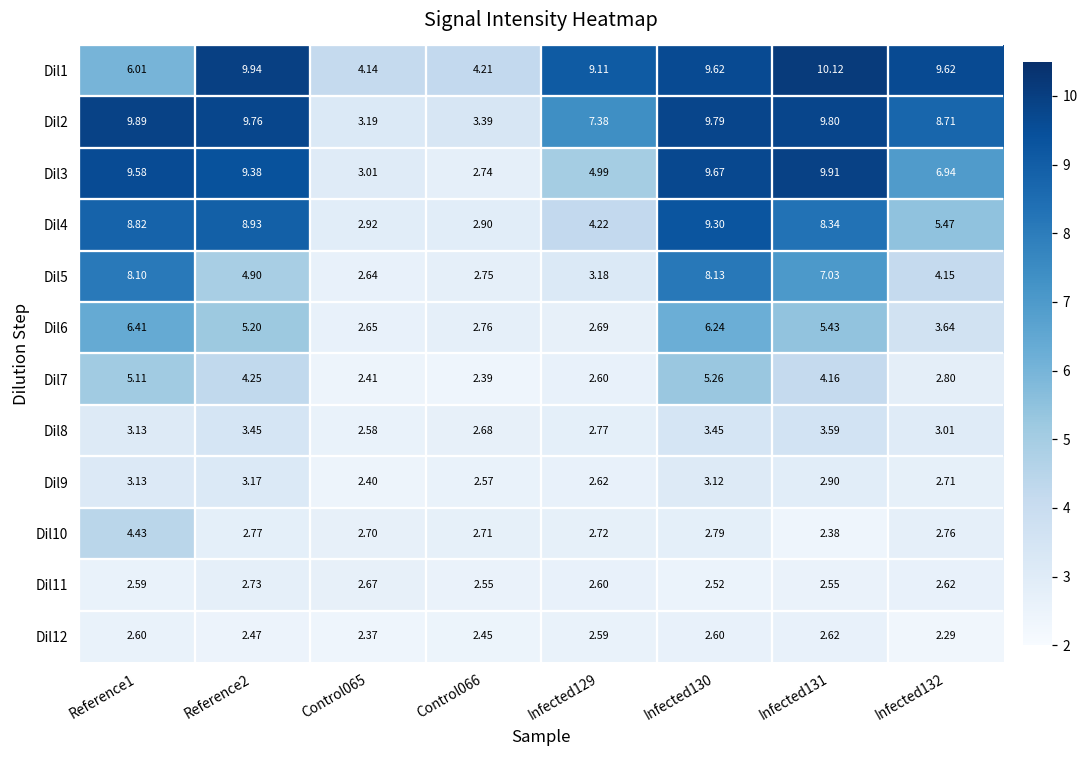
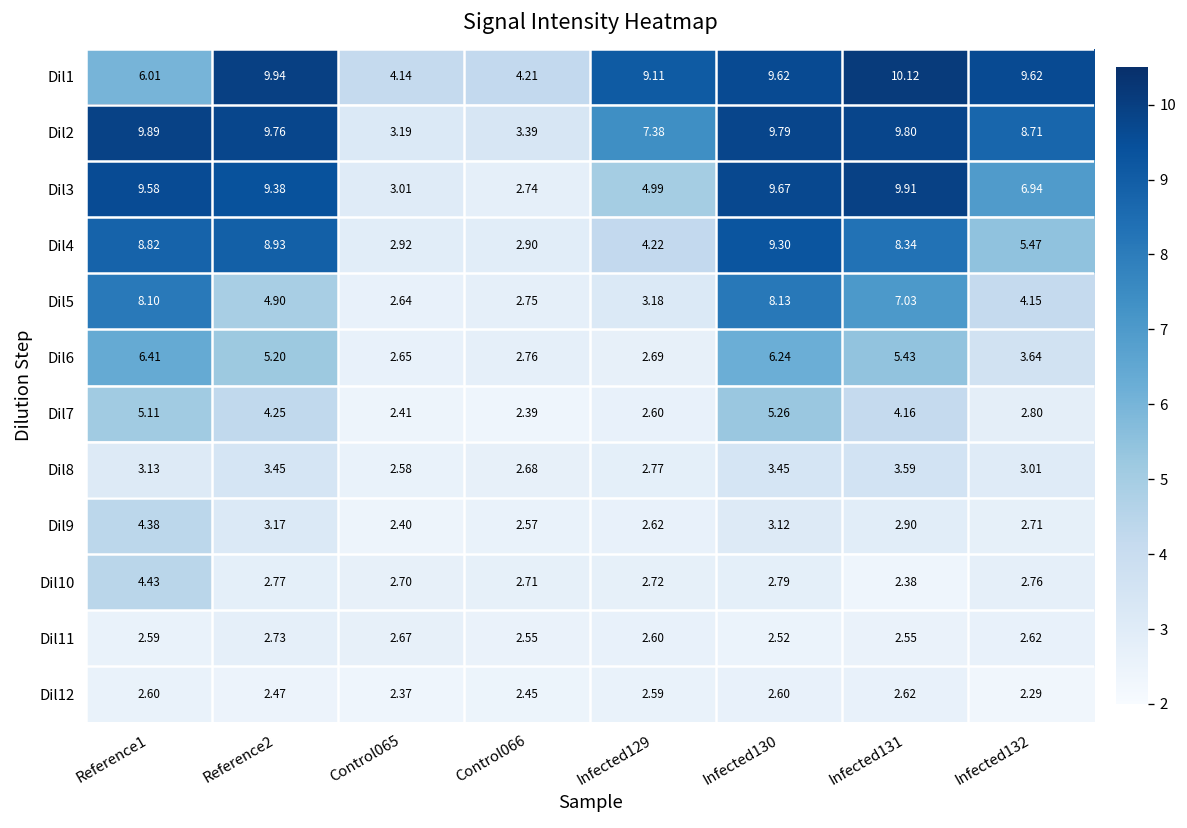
  {
    "Dil1": {
      "Reference1": 6.01,
      "Reference2": 9.94,
      "Control065": 4.14,
      "Control066": 4.21,
      "Infected129": 9.11,
      "Infected130": 9.62,
      "Infected131": 10.12,
      "Infected132": 9.62
    },
    "Dil2": {
      "Reference1": 9.89,
      "Reference2": 9.76,
      "Control065": 3.19,
      "Control066": 3.39,
      "Infected129": 7.38,
      "Infected130": 9.79,
      "Infected131": 9.80,
      "Infected132": 8.71
    },
    "Dil3": {
      "Reference1": 9.58,
      "Reference2": 9.38,
      "Control065": 3.01,
      "Control066": 2.74,
      "Infected129": 4.99,
      "Infected130": 9.67,
      "Infected131": 9.91,
      "Infected132": 6.94
    },
    "Dil4": {
      "Reference1": 8.82,
      "Reference2": 8.93,
      "Control065": 2.92,
      "Control066": 2.90,
      "Infected129": 4.22,
      "Infected130": 9.30,
      "Infected131": 8.34,
      "Infected132": 5.47
    },
    "Dil5": {
      "Reference1": 8.10,
      "Reference2": 4.90,
      "Control065": 2.64,
      "Control066": 2.75,
      "Infected129": 3.18,
      "Infected130": 8.13,
      "Infected131": 7.03,
      "Infected132": 4.15
    },
    "Dil6": {
      "Reference1": 6.41,
      "Reference2": 5.20,
      "Control065": 2.65,
      "Control066": 2.76,
      "Infected129": 2.69,
      "Infected130": 6.24,
      "Infected131": 5.43,
      "Infected132": 3.64
    },
    "Dil7": {
      "Reference1": 5.11,
      "Reference2": 4.25,
      "Control065": 2.41,
      "Control066": 2.39,
      "Infected129": 2.60,
      "Infected130": 5.26,
      "Infected131": 4.16,
      "Infected132": 2.80
    },
    "Dil8": {
      "Reference1": 3.13,
      "Reference2": 3.45,
      "Control065": 2.58,
      "Control066": 2.68,
      "Infected129": 2.77,
      "Infected130": 3.45,
      "Infected131": 3.59,
      "Infected132": 3.01
    },
    "Dil9": {
-     "Reference1": 3.13,
+     "Reference1": 4.38,
      "Reference2": 3.17,
      "Control065": 2.40,
      "Control066": 2.57,
      "Infected129": 2.62,
      "Infected130": 3.12,
      "Infected131": 2.90,
      "Infected132": 2.71
    },
    "Dil10": {
      "Reference1": 4.43,
      "Reference2": 2.77,
      "Control065": 2.70,
      "Control066": 2.71,
      "Infected129": 2.72,
      "Infected130": 2.79,
      "Infected131": 2.38,
      "Infected132": 2.76
    },
    "Dil11": {
      "Reference1": 2.59,
      "Reference2": 2.73,
      "Control065": 2.67,
      "Control066": 2.55,
      "Infected129": 2.60,
      "Infected130": 2.52,
      "Infected131": 2.55,
      "Infected132": 2.62
    },
    "Dil12": {
      "Reference1": 2.60,
      "Reference2": 2.47,
      "Control065": 2.37,
      "Control066": 2.45,
      "Infected129": 2.59,
      "Infected130": 2.60,
      "Infected131": 2.62,
      "Infected132": 2.29
    }
  }
